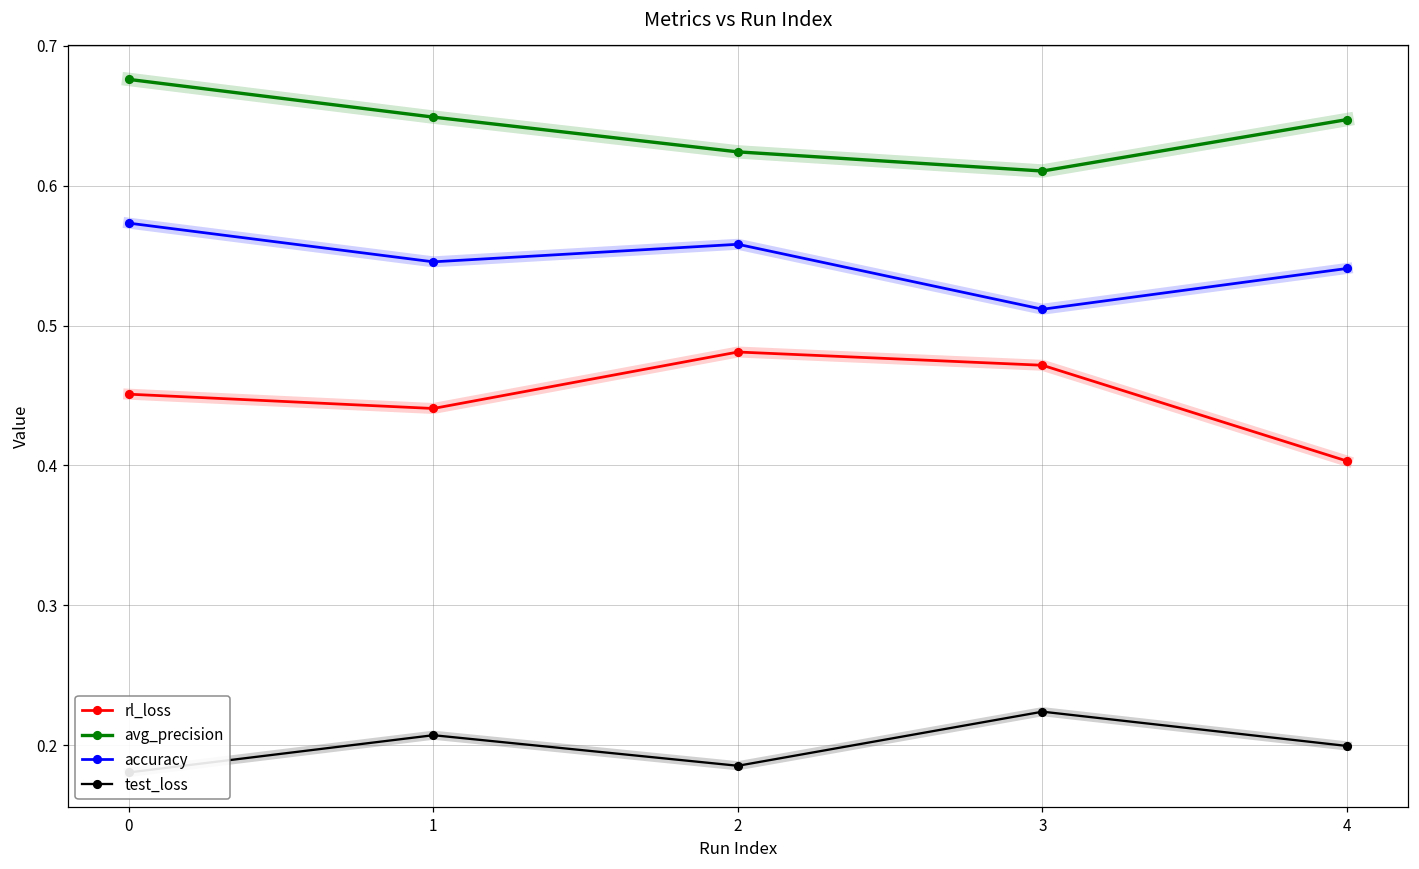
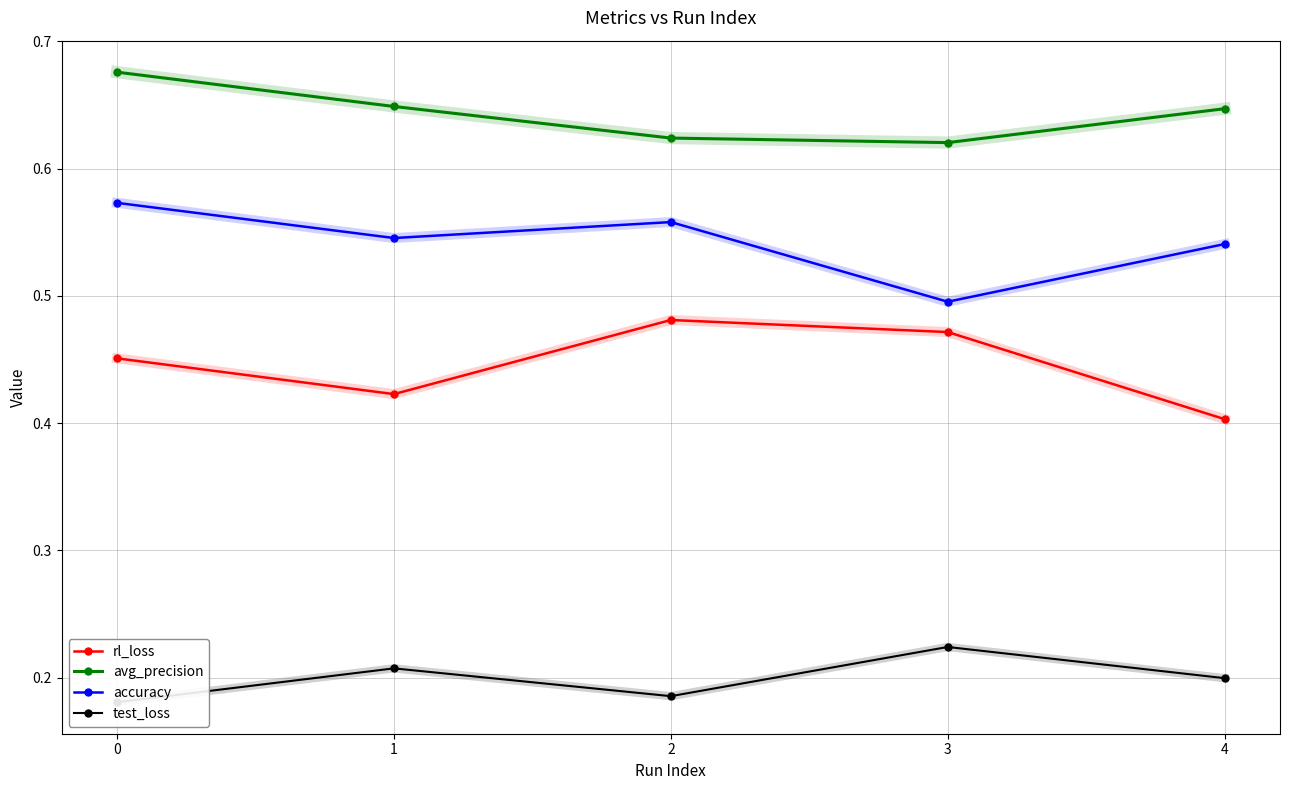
  {
    "rl_loss": {
      "0": 0.451,
-     "1": 0.441,
+     "1": 0.423,
      "2": 0.481,
      "3": 0.472,
      "4": 0.403
    },
    "avg_precision": {
      "0": 0.676,
      "1": 0.649,
      "2": 0.624,
-     "3": 0.610,
+     "3": 0.621,
      "4": 0.647
    },
    "accuracy": {
      "0": 0.573,
      "1": 0.546,
      "2": 0.558,
-     "3": 0.512,
+     "3": 0.495,
      "4": 0.541
    },
    "test_loss": {
      "1": 0.207,
      "2": 0.185,
      "3": 0.224,
      "4": 0.200
    }
  }
